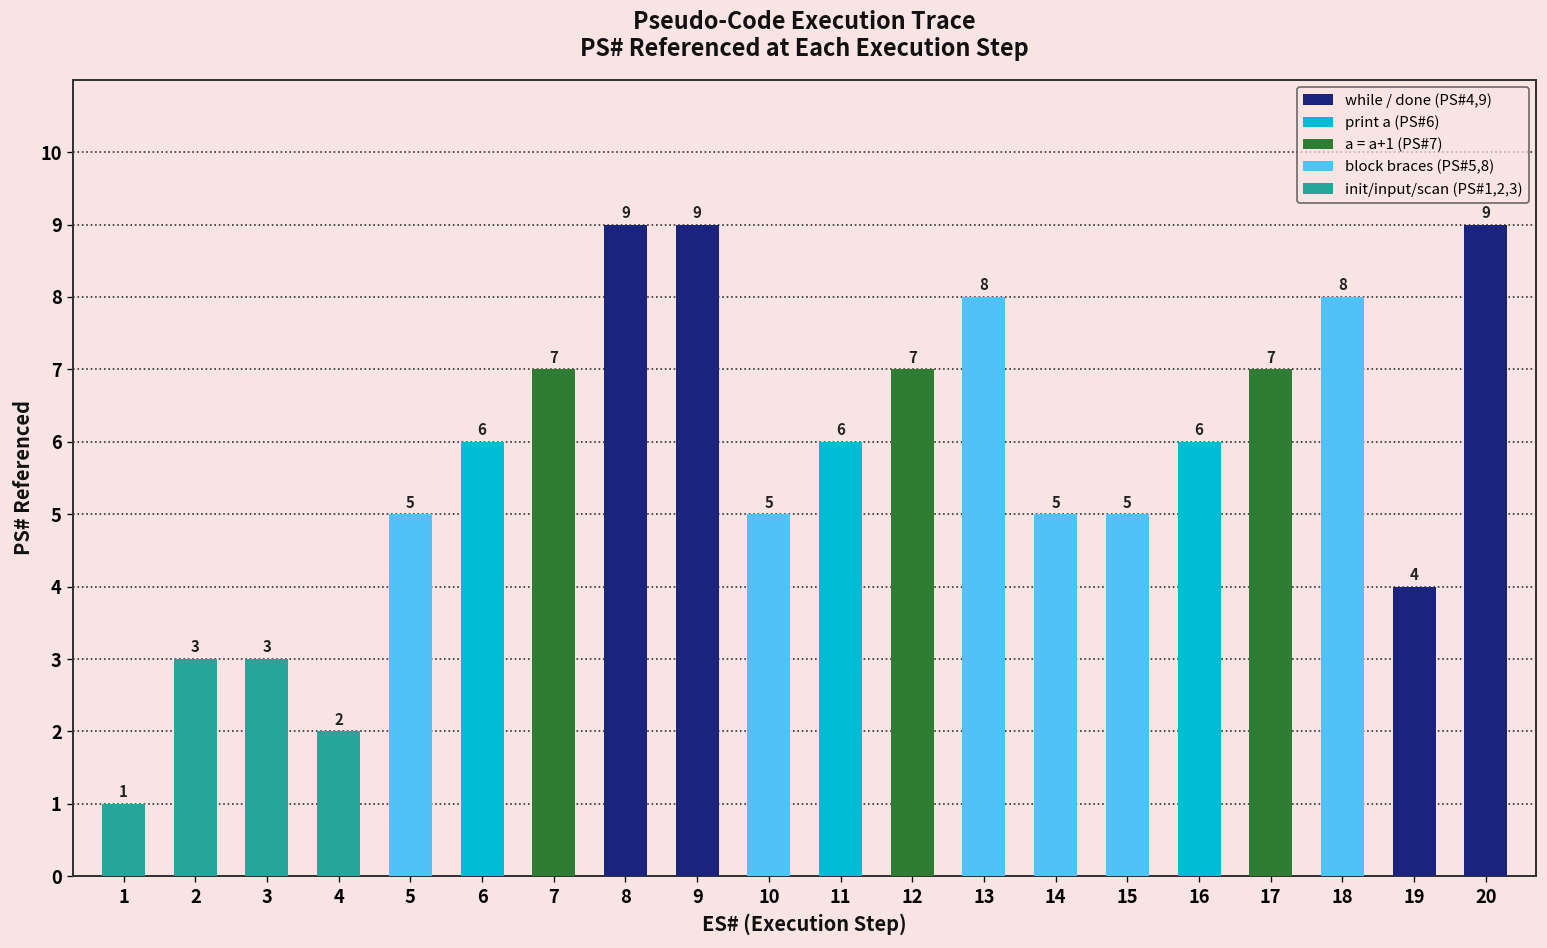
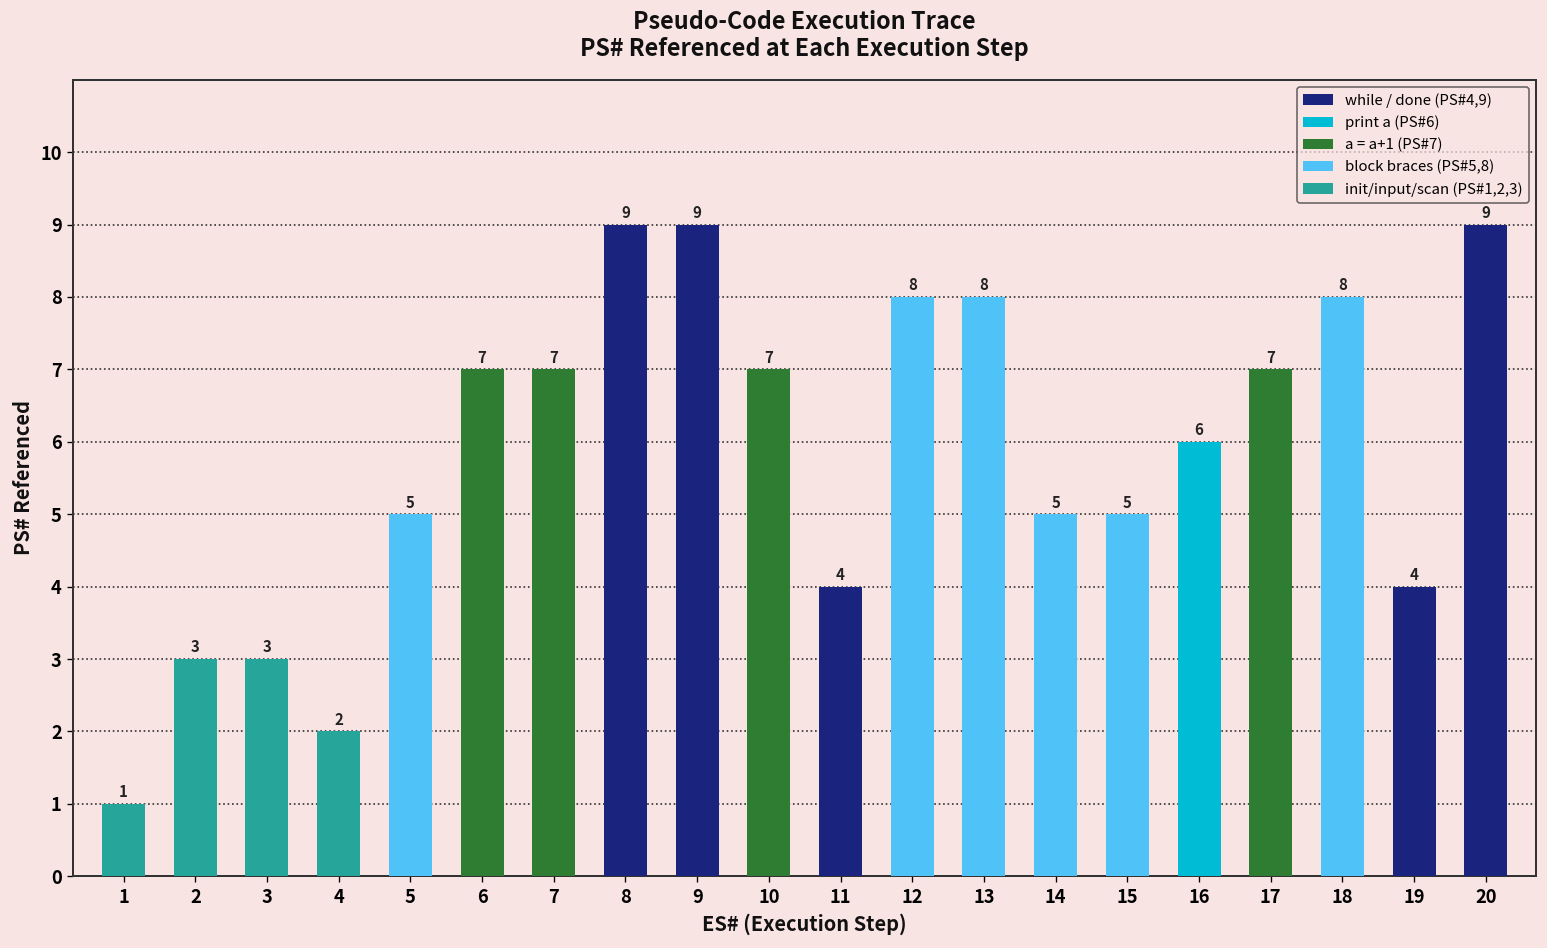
  {
    "1": 1,
    "2": 3,
    "3": 3,
    "4": 2,
    "5": 5,
-   "6": 6,
+   "6": 7,
    "7": 7,
    "8": 9,
    "9": 9,
-   "10": 5,
-   "11": 6,
-   "12": 7,
+   "10": 7,
+   "11": 4,
+   "12": 8,
    "13": 8,
    "14": 5,
    "15": 5,
    "16": 6,
    "17": 7,
    "18": 8,
    "19": 4
  }
